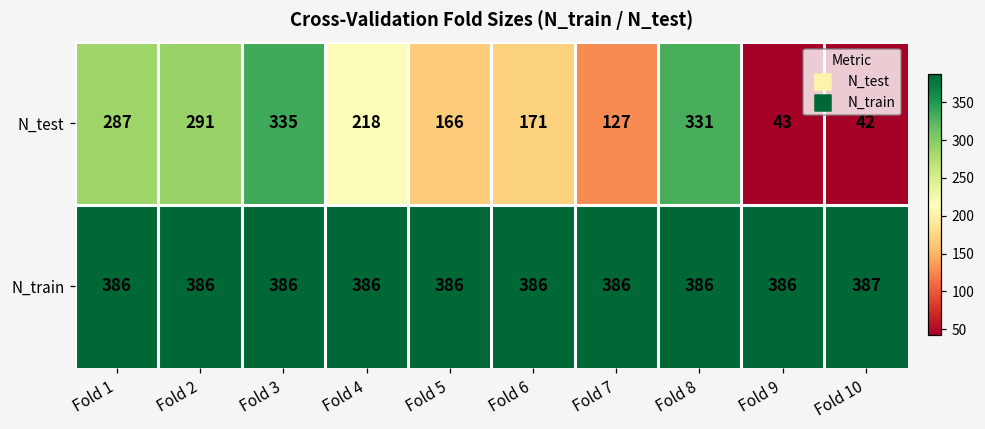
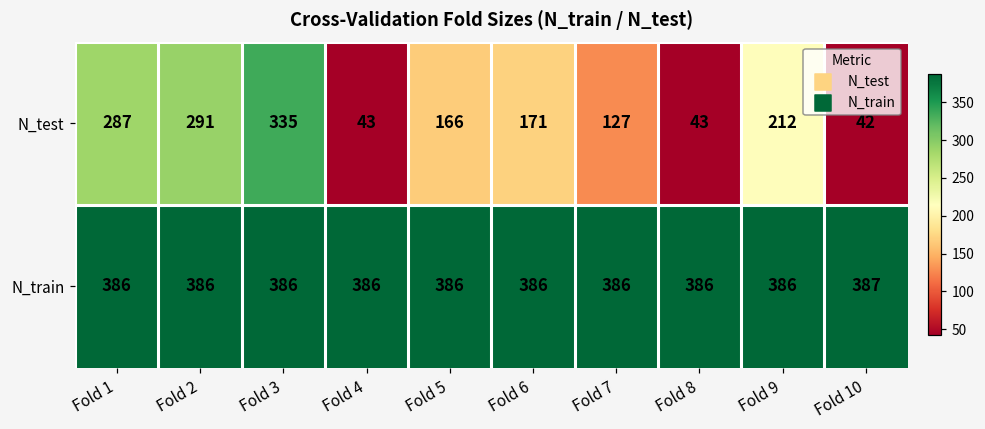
  {
    "N_test": {
      "Fold 1": 287,
      "Fold 2": 291,
      "Fold 3": 335,
-     "Fold 4": 218,
+     "Fold 4": 43,
      "Fold 5": 166,
      "Fold 6": 171,
      "Fold 7": 127,
-     "Fold 8": 331,
-     "Fold 9": 43
+     "Fold 8": 43,
+     "Fold 9": 212
    },
    "N_train": {
      "Fold 1": 386,
      "Fold 2": 386,
      "Fold 3": 386,
      "Fold 4": 386,
      "Fold 5": 386,
      "Fold 6": 386,
      "Fold 7": 386,
      "Fold 8": 386,
      "Fold 9": 386,
      "Fold 10": 387
    }
  }
